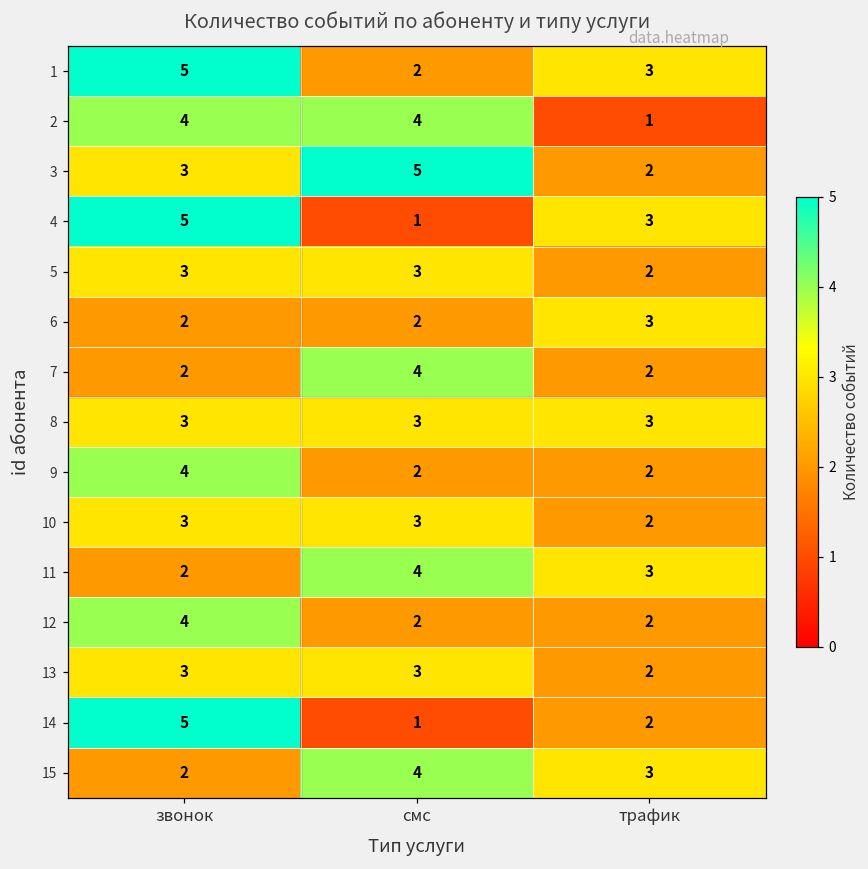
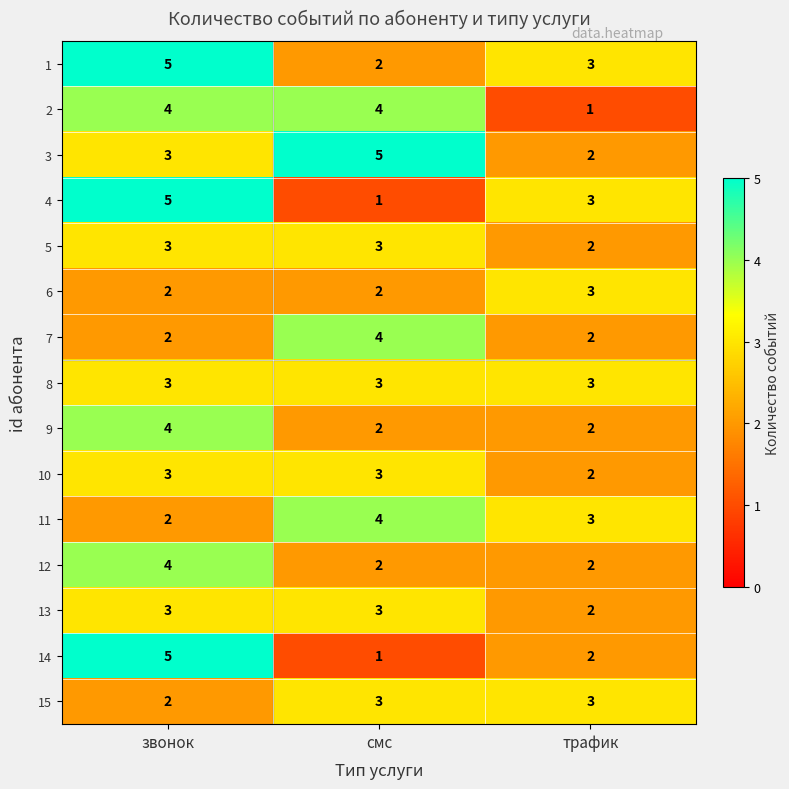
  {
    "1": {
      "звонок": 5,
      "смс": 2,
      "трафик": 3
    },
    "2": {
      "звонок": 4,
      "смс": 4,
      "трафик": 1
    },
    "3": {
      "звонок": 3,
      "смс": 5,
      "трафик": 2
    },
    "4": {
      "звонок": 5,
      "смс": 1,
      "трафик": 3
    },
    "5": {
      "звонок": 3,
      "смс": 3,
      "трафик": 2
    },
    "6": {
      "звонок": 2,
      "смс": 2,
      "трафик": 3
    },
    "7": {
      "звонок": 2,
      "смс": 4,
      "трафик": 2
    },
    "8": {
      "звонок": 3,
      "смс": 3,
      "трафик": 3
    },
    "9": {
      "звонок": 4,
      "смс": 2,
      "трафик": 2
    },
    "10": {
      "звонок": 3,
      "смс": 3,
      "трафик": 2
    },
    "11": {
      "звонок": 2,
      "смс": 4,
      "трафик": 3
    },
    "12": {
      "звонок": 4,
      "смс": 2,
      "трафик": 2
    },
    "13": {
      "звонок": 3,
      "смс": 3,
      "трафик": 2
    },
    "14": {
      "звонок": 5,
      "смс": 1,
      "трафик": 2
    },
    "15": {
      "звонок": 2,
-     "смс": 4,
+     "смс": 3,
      "трафик": 3
    }
  }
